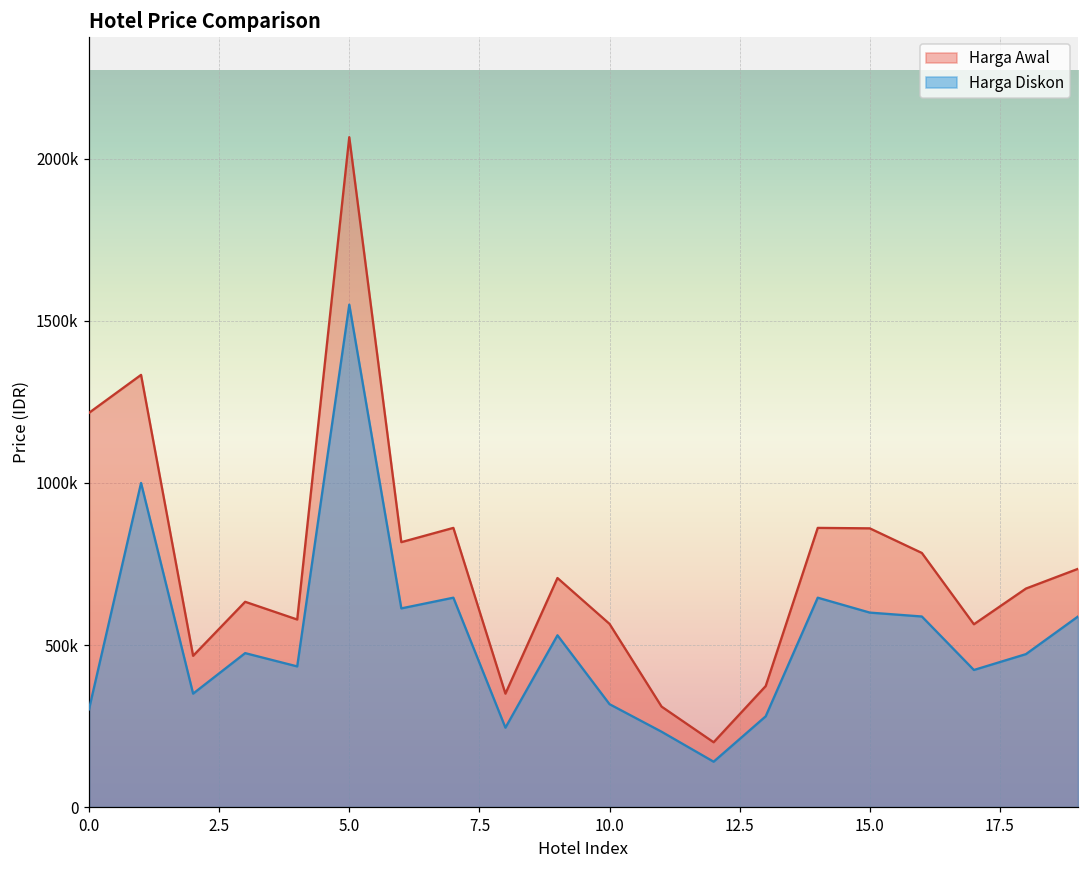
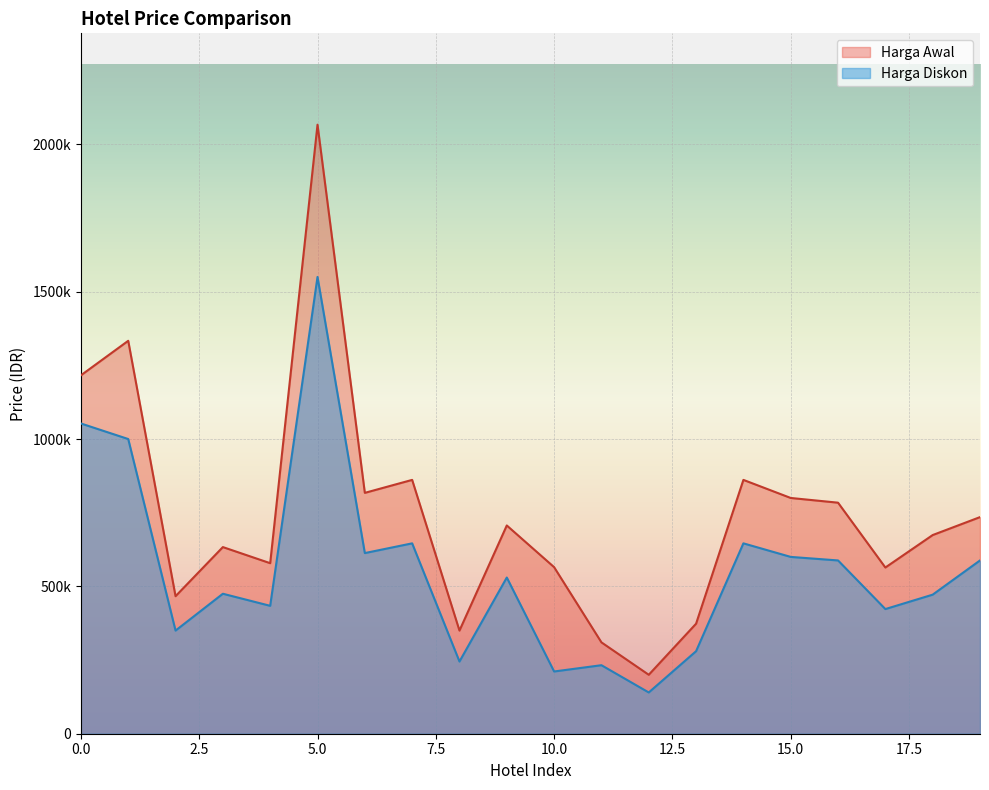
  {
    "Harga Awal": {
      "0.0": 1220000,
      "5.0": 2070000,
      "10.0": 570000,
-     "15.0": 860000
+     "15.0": 800000
    },
    "Harga Diskon": {
-     "0.0": 300000,
+     "0.0": 1050000,
      "5.0": 1550000,
-     "10.0": 320000,
+     "10.0": 210000,
      "15.0": 600000
    }
  }
